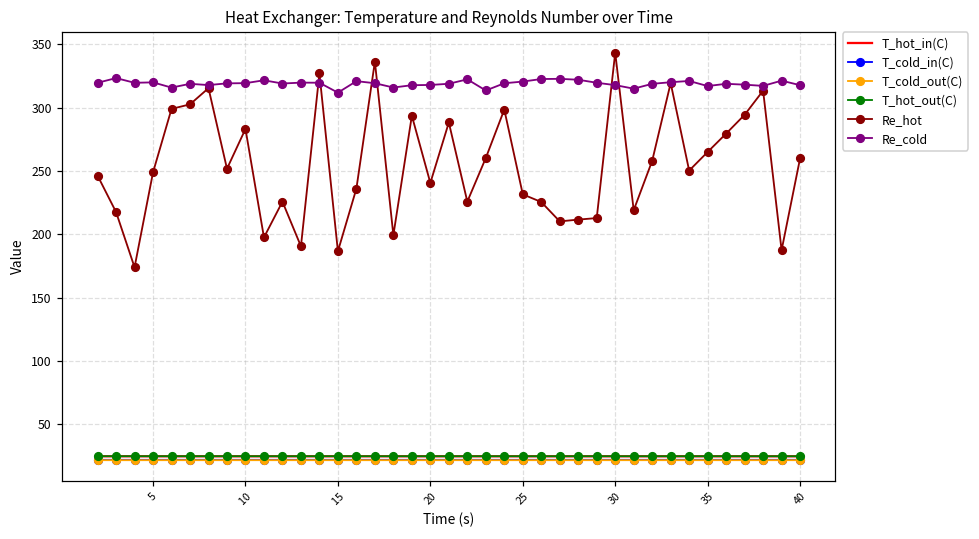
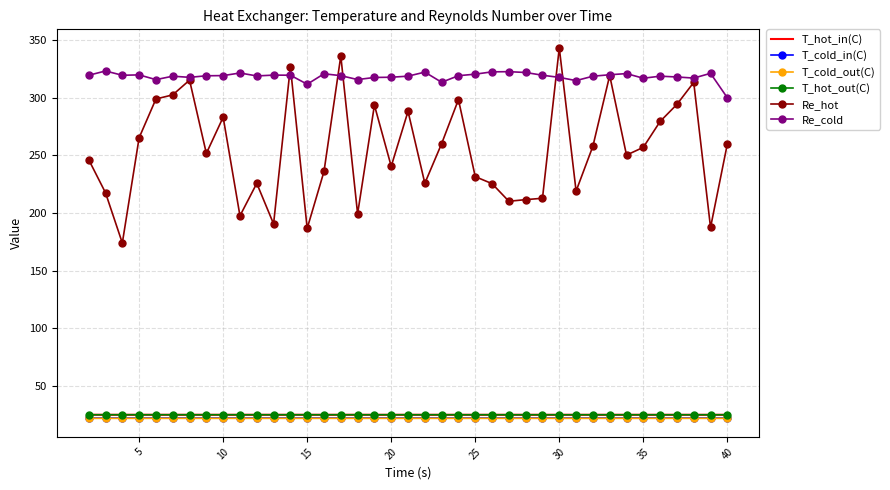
  {
    "T_hot_out(C)": {
      "5": 25,
      "10": 25,
      "15": 25,
      "20": 25,
      "25": 25,
      "30": 25,
      "35": 25,
      "40": 25
    },
    "T_cold_out(C)": {
      "5": 22,
      "10": 22,
      "15": 22,
      "20": 22,
      "25": 22,
      "30": 22,
      "35": 22,
      "40": 22
    },
    "Re_hot": {
-     "5": 249,
+     "5": 265,
      "10": 283,
      "15": 187,
      "20": 241,
      "25": 232,
      "30": 343,
-     "35": 265,
+     "35": 257,
      "40": 260
    },
    "Re_cold": {
      "5": 320,
      "10": 319,
      "15": 312,
      "20": 318,
      "25": 321,
      "30": 318,
      "35": 317,
-     "40": 318
+     "40": 300
    }
  }
